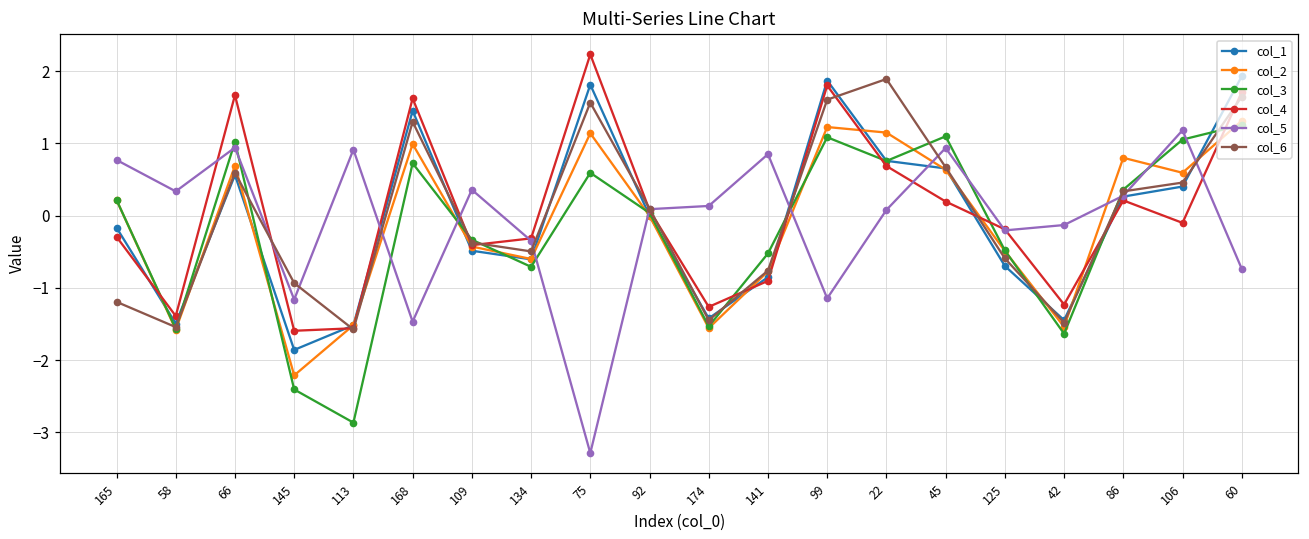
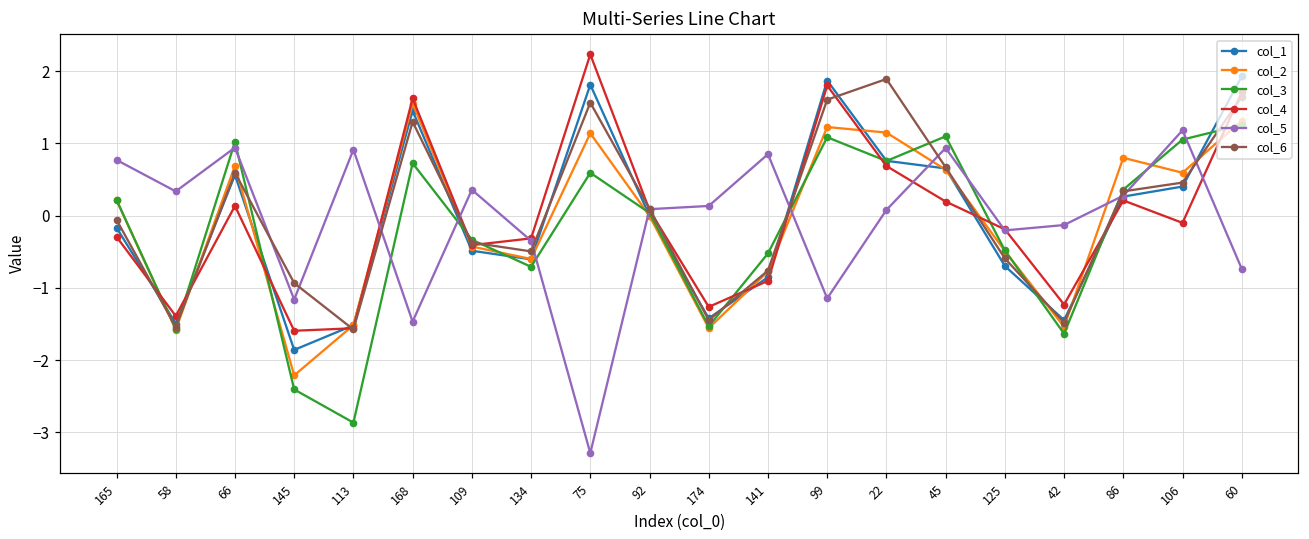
  {
    "col_1": {
      "165": -0.2,
      "58": -1.5,
      "145": -1.9,
      "168": 1.5,
      "109": -0.5,
      "75": 1.8,
      "141": -0.9,
      "99": 1.9,
      "125": -0.7,
      "106": 0.4
    },
    "col_2": {
      "66": 0.7,
      "145": -2.2,
-     "168": 1.0,
+     "168": 1.6,
      "75": 1.1,
      "99": 1.2,
      "22": 1.1,
      "42": -1.5,
      "86": 0.8,
      "106": 0.6
    },
    "col_3": {
      "66": 1.0,
      "145": -2.4,
      "113": -2.9,
      "168": 0.7,
      "109": -0.3,
      "134": -0.7,
      "75": 0.6,
      "141": -0.5,
      "99": 1.1,
      "45": 1.1,
      "42": -1.6,
      "106": 1.1
    },
    "col_4": {
      "165": -0.3,
      "58": -1.4,
-     "66": 1.7,
+     "66": 0.1,
      "145": -1.6,
      "168": 1.6,
      "75": 2.2,
      "174": -1.3,
      "141": -0.9,
      "99": 1.8,
      "22": 0.7,
      "45": 0.2,
      "42": -1.2,
      "86": 0.2,
      "106": -0.1
    },
    "col_5": {
      "165": 0.8,
      "58": 0.3,
      "66": 0.9,
      "145": -1.2,
      "113": 0.9,
      "168": -1.5,
      "109": 0.4,
      "75": -3.3,
      "174": 0.1,
      "141": 0.9,
      "99": -1.1,
      "22": 0.1,
      "45": 0.9,
      "42": -0.1,
      "106": 1.2,
      "60": -0.7
    },
    "col_6": {
-     "165": -1.2,
+     "165": -0.1,
      "145": -0.9,
      "168": 1.3,
      "134": -0.5,
      "75": 1.6,
      "99": 1.6,
      "22": 1.9,
      "125": -0.6,
      "106": 0.5
    }
  }
